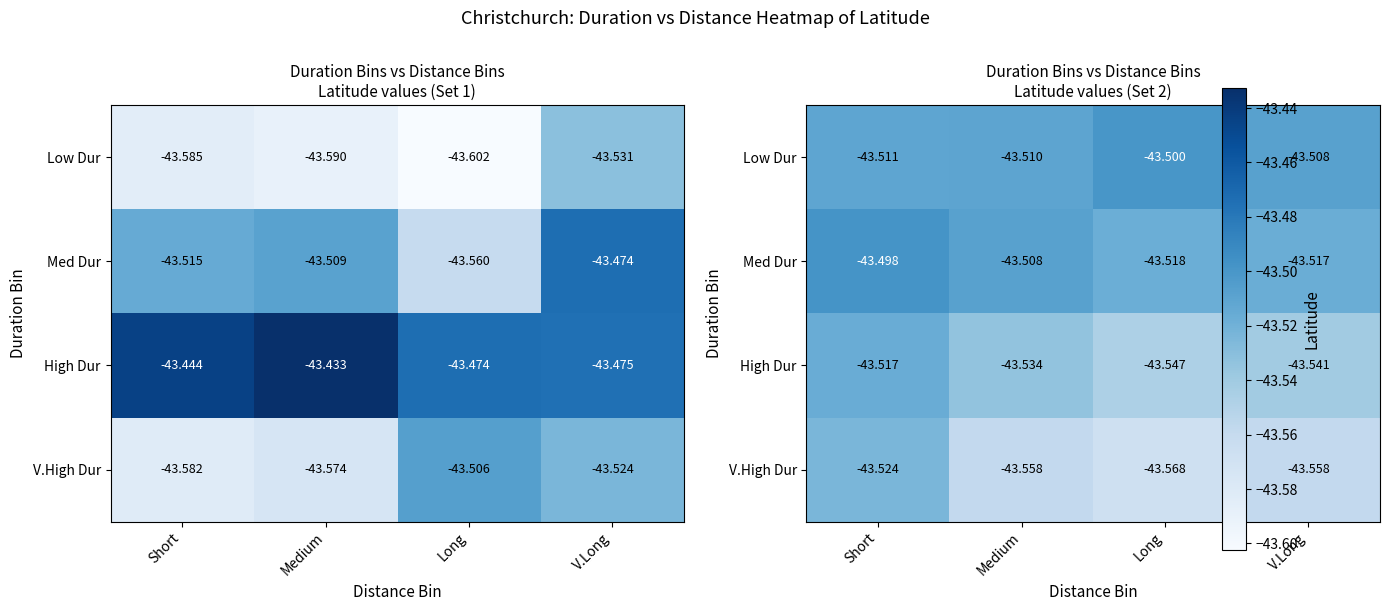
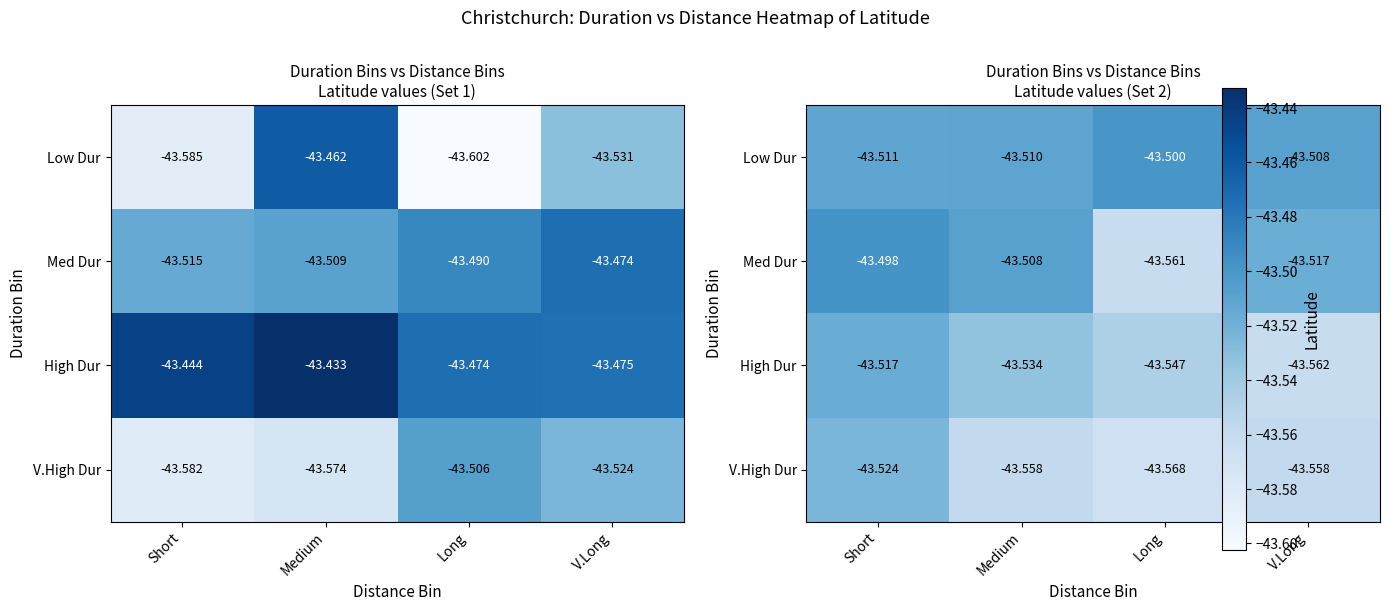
  {
    "Duration Bins vs Distance Bins Latitude values (Set 1)": {
      "Low Dur": {
        "Short": -43.585,
-       "Medium": -43.590,
+       "Medium": -43.462,
        "Long": -43.602,
        "V.Long": -43.531
      },
      "Med Dur": {
        "Short": -43.515,
        "Medium": -43.509,
-       "Long": -43.560,
+       "Long": -43.490,
        "V.Long": -43.474
      },
      "High Dur": {
        "Short": -43.444,
        "Medium": -43.433,
        "Long": -43.474,
        "V.Long": -43.475
      },
      "V.High Dur": {
        "Short": -43.582,
        "Medium": -43.574,
        "Long": -43.506,
        "V.Long": -43.524
      }
    },
    "Duration Bins vs Distance Bins Latitude values (Set 2)": {
      "Low Dur": {
        "Short": -43.511,
        "Medium": -43.510,
        "Long": -43.500,
        "V.Long": -43.508
      },
      "Med Dur": {
        "Short": -43.498,
        "Medium": -43.508,
-       "Long": -43.518,
+       "Long": -43.561,
        "V.Long": -43.517
      },
      "High Dur": {
        "Short": -43.517,
        "Medium": -43.534,
        "Long": -43.547,
-       "V.Long": -43.541
+       "V.Long": -43.562
      },
      "V.High Dur": {
        "Short": -43.524,
        "Medium": -43.558,
        "Long": -43.568,
        "V.Long": -43.558
      }
    }
  }
